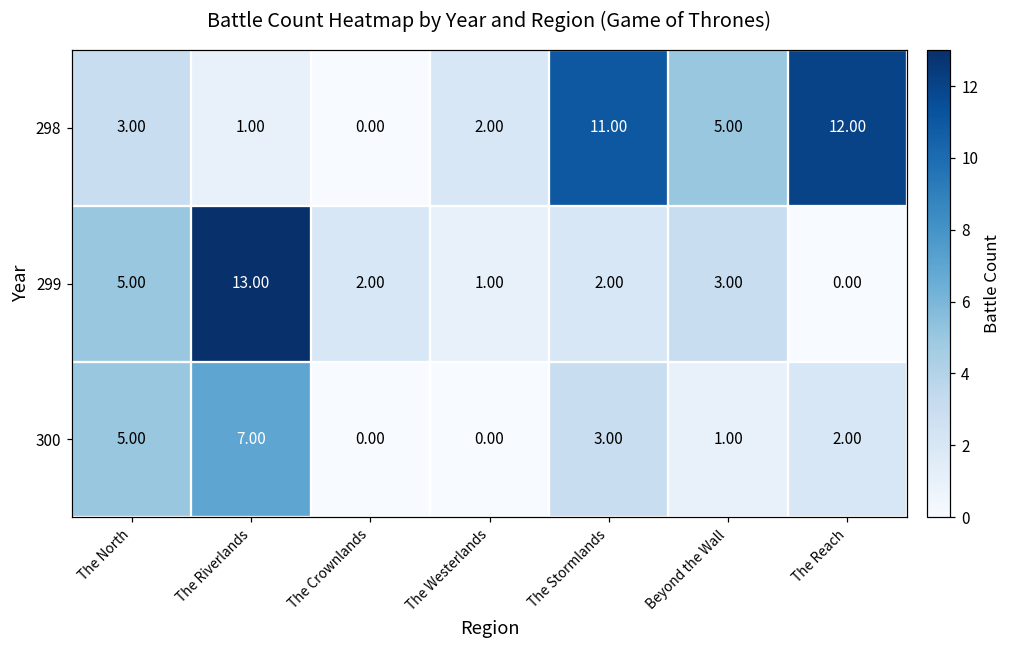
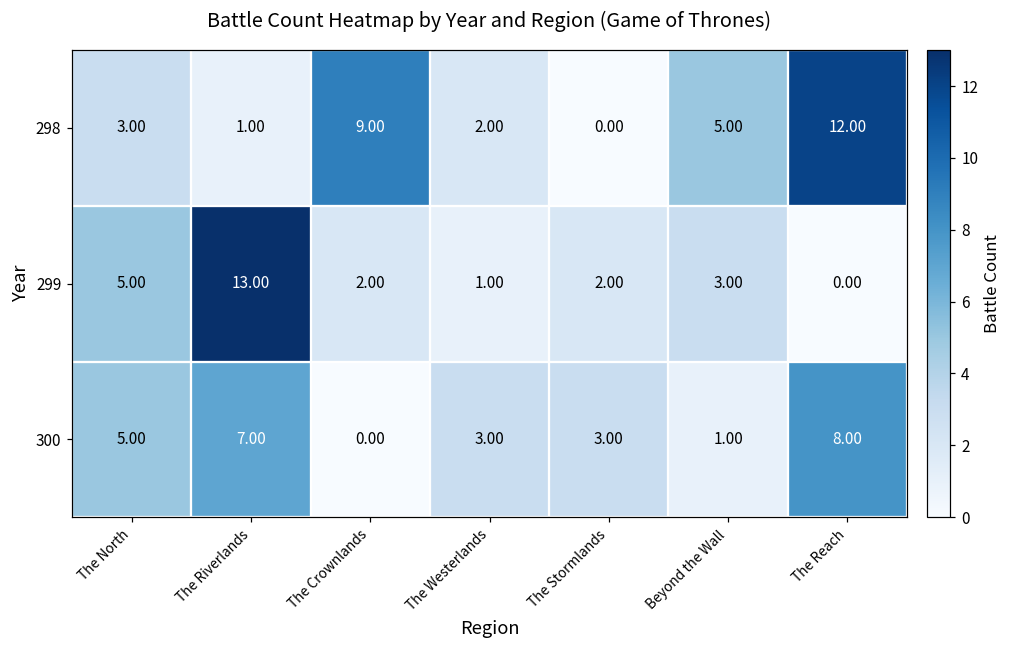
  {
    "298": {
      "The North": 3.00,
      "The Riverlands": 1.00,
-     "The Crownlands": 0.00,
+     "The Crownlands": 9.00,
      "The Westerlands": 2.00,
-     "The Stormlands": 11.00,
+     "The Stormlands": 0.00,
      "Beyond the Wall": 5.00,
      "The Reach": 12.00
    },
    "299": {
      "The North": 5.00,
      "The Riverlands": 13.00,
      "The Crownlands": 2.00,
      "The Westerlands": 1.00,
      "The Stormlands": 2.00,
      "Beyond the Wall": 3.00,
      "The Reach": 0.00
    },
    "300": {
      "The North": 5.00,
      "The Riverlands": 7.00,
      "The Crownlands": 0.00,
-     "The Westerlands": 0.00,
+     "The Westerlands": 3.00,
      "The Stormlands": 3.00,
      "Beyond the Wall": 1.00,
-     "The Reach": 2.00
+     "The Reach": 8.00
    }
  }
